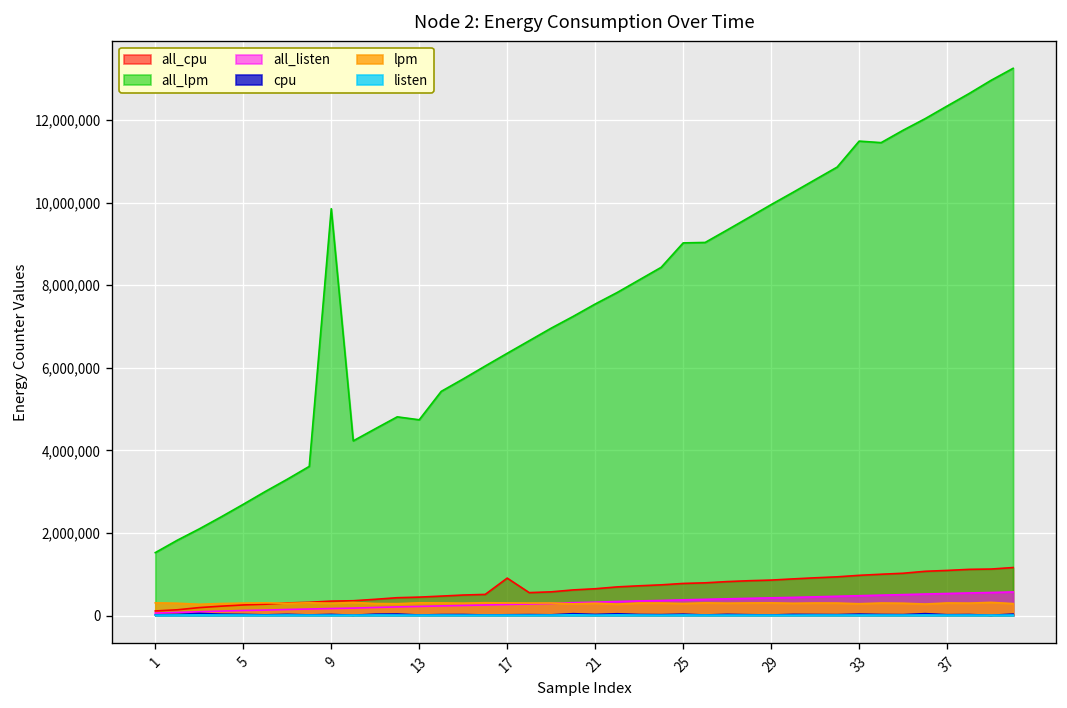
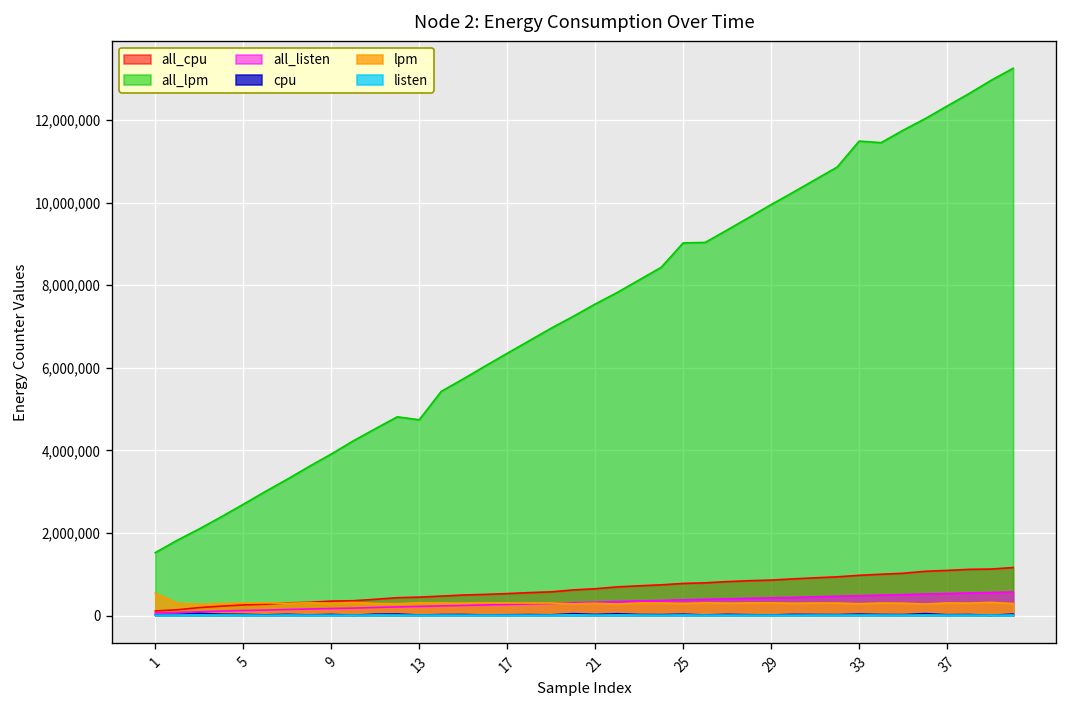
  {
    "all_cpu": {
      "13": "400,000",
-     "17": "900,000",
+     "17": "500,000",
      "21": "700,000",
      "25": "800,000",
      "29": "900,000",
      "33": "1,000,000",
      "37": "1,100,000"
    },
    "all_lpm": {
      "1": "1,500,000",
      "5": "2,700,000",
-     "9": "9,900,000",
+     "9": "3,900,000",
      "13": "4,700,000",
      "17": "6,400,000",
      "21": "7,500,000",
      "25": "9,000,000",
      "29": "10,000,000",
      "33": "11,500,000",
      "37": "12,300,000"
    },
    "all_listen": {
      "5": "100,000",
      "9": "200,000",
      "13": "200,000",
      "25": "400,000",
      "29": "400,000",
      "33": "500,000",
      "37": "500,000"
    },
    "lpm": {
-     "1": "300,000",
+     "1": "500,000",
      "13": "300,000",
      "25": "300,000",
      "29": "300,000",
      "33": "300,000",
      "37": "300,000"
    }
  }
